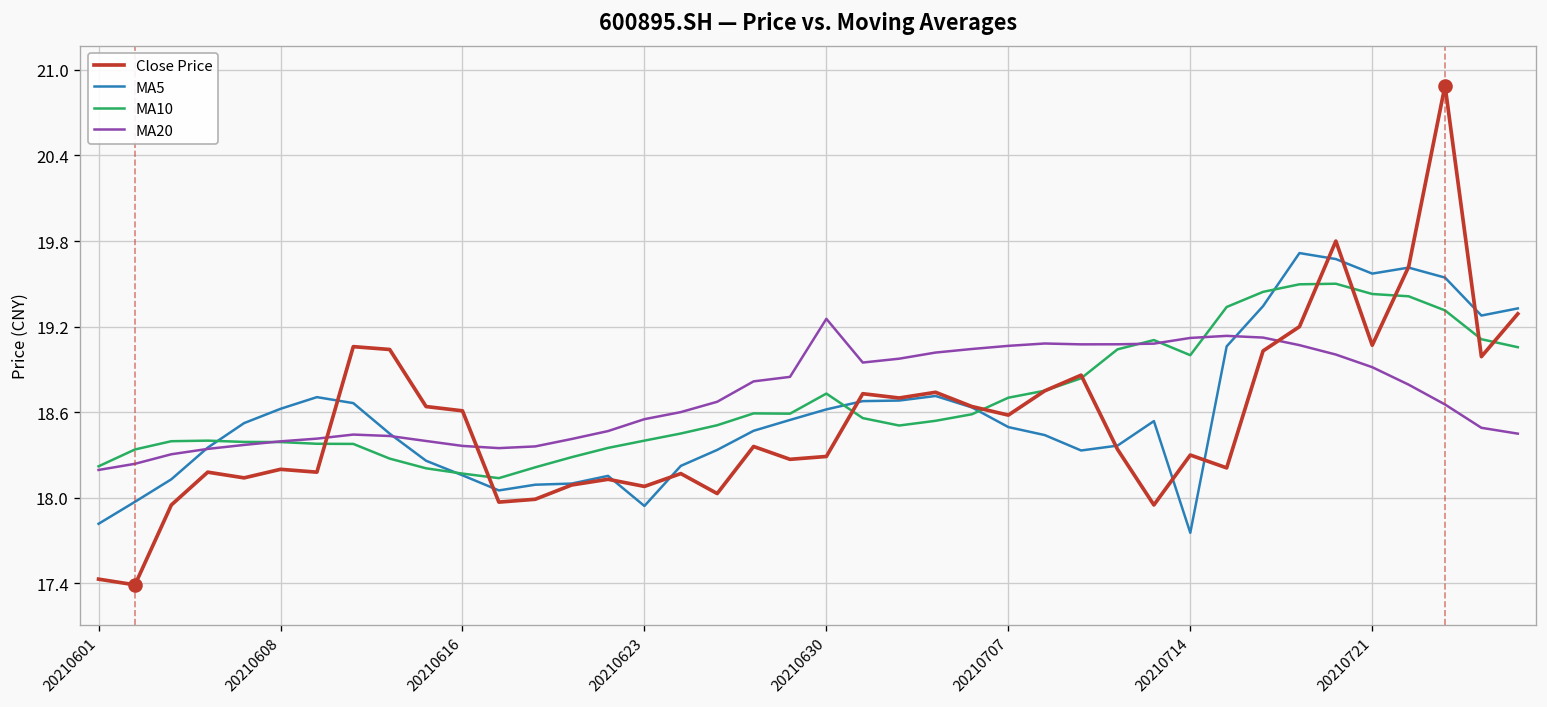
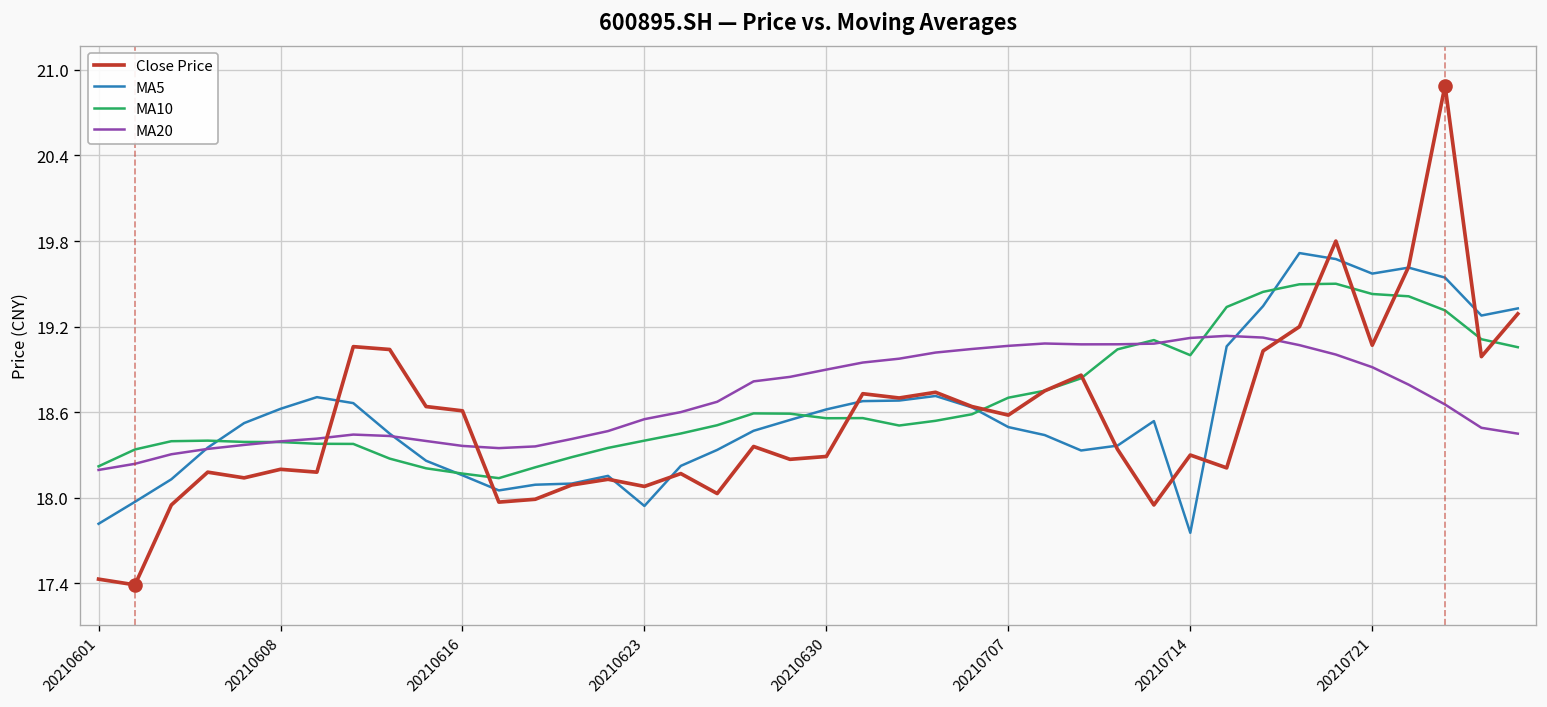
  {
    "MA5": {
      "20210601": 17.82,
      "20210608": 18.62,
      "20210623": 17.94,
      "20210630": 18.62,
      "20210707": 18.50,
      "20210714": 17.76,
      "20210721": 19.57
    },
    "MA10": {
      "20210601": 18.22,
      "20210623": 18.40,
-     "20210630": 18.73,
+     "20210630": 18.56,
      "20210707": 18.70,
      "20210714": 19.00,
      "20210721": 19.43
    },
    "MA20": {
      "20210601": 18.20,
      "20210616": 18.36,
      "20210623": 18.55,
-     "20210630": 19.26,
+     "20210630": 18.90,
      "20210707": 19.07,
      "20210714": 19.12,
      "20210721": 18.92
    }
  }
